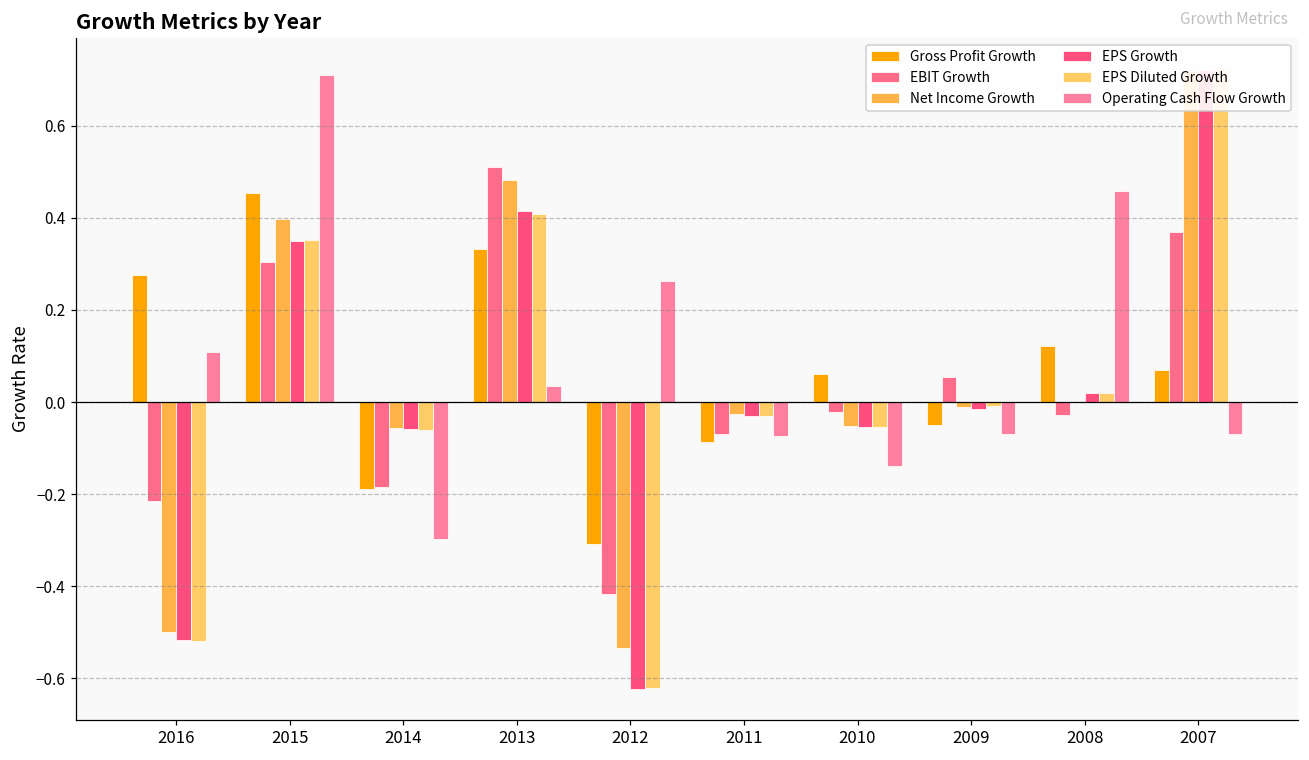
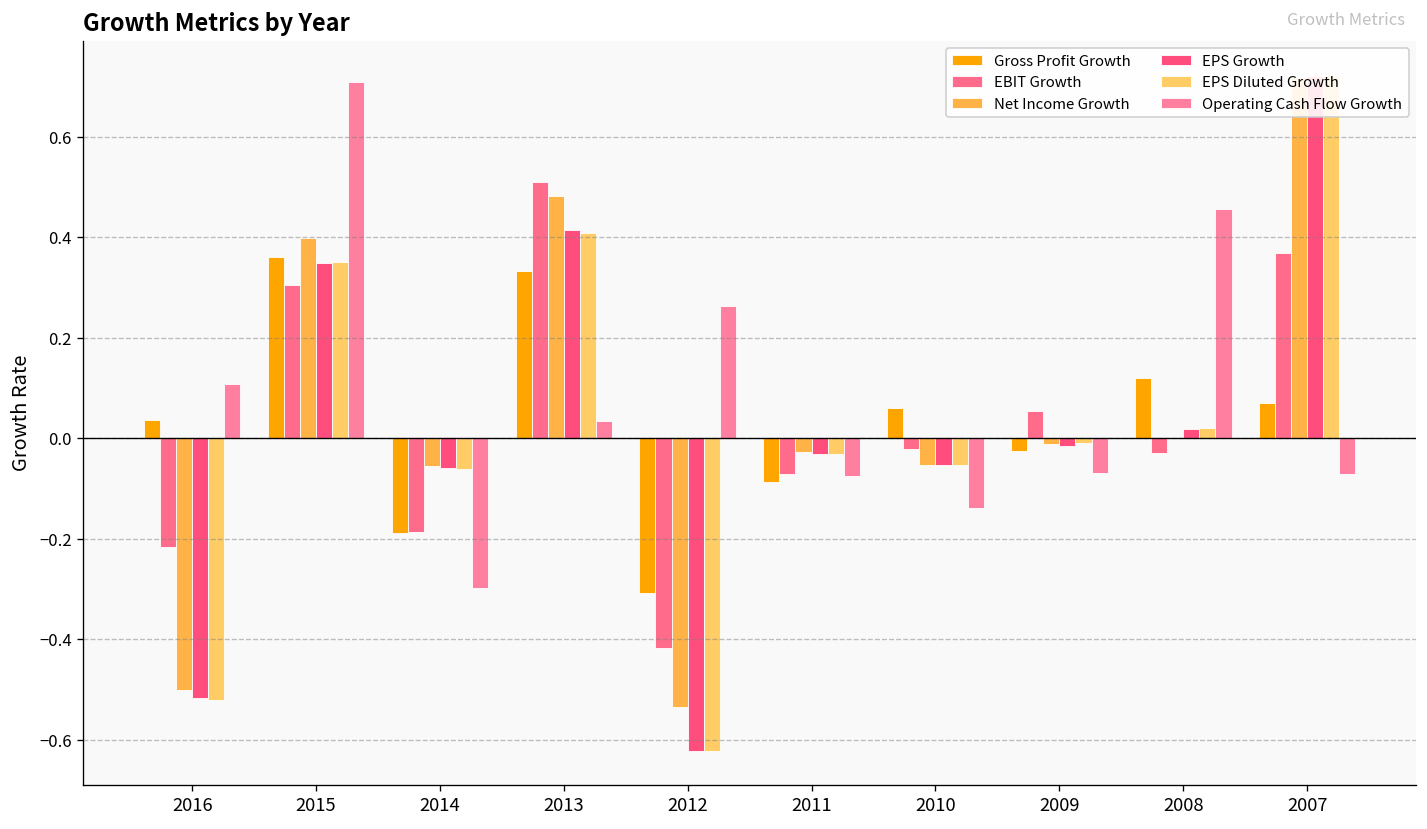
  {
    "Gross Profit Growth": {
-     "2016": 0.28,
-     "2015": 0.45,
+     "2016": 0.04,
+     "2015": 0.36,
      "2014": -0.19,
      "2013": 0.33,
      "2012": -0.31,
      "2011": -0.09,
      "2010": 0.06,
-     "2009": -0.05,
+     "2009": -0.03,
      "2008": 0.12,
      "2007": 0.07
    }
  }
